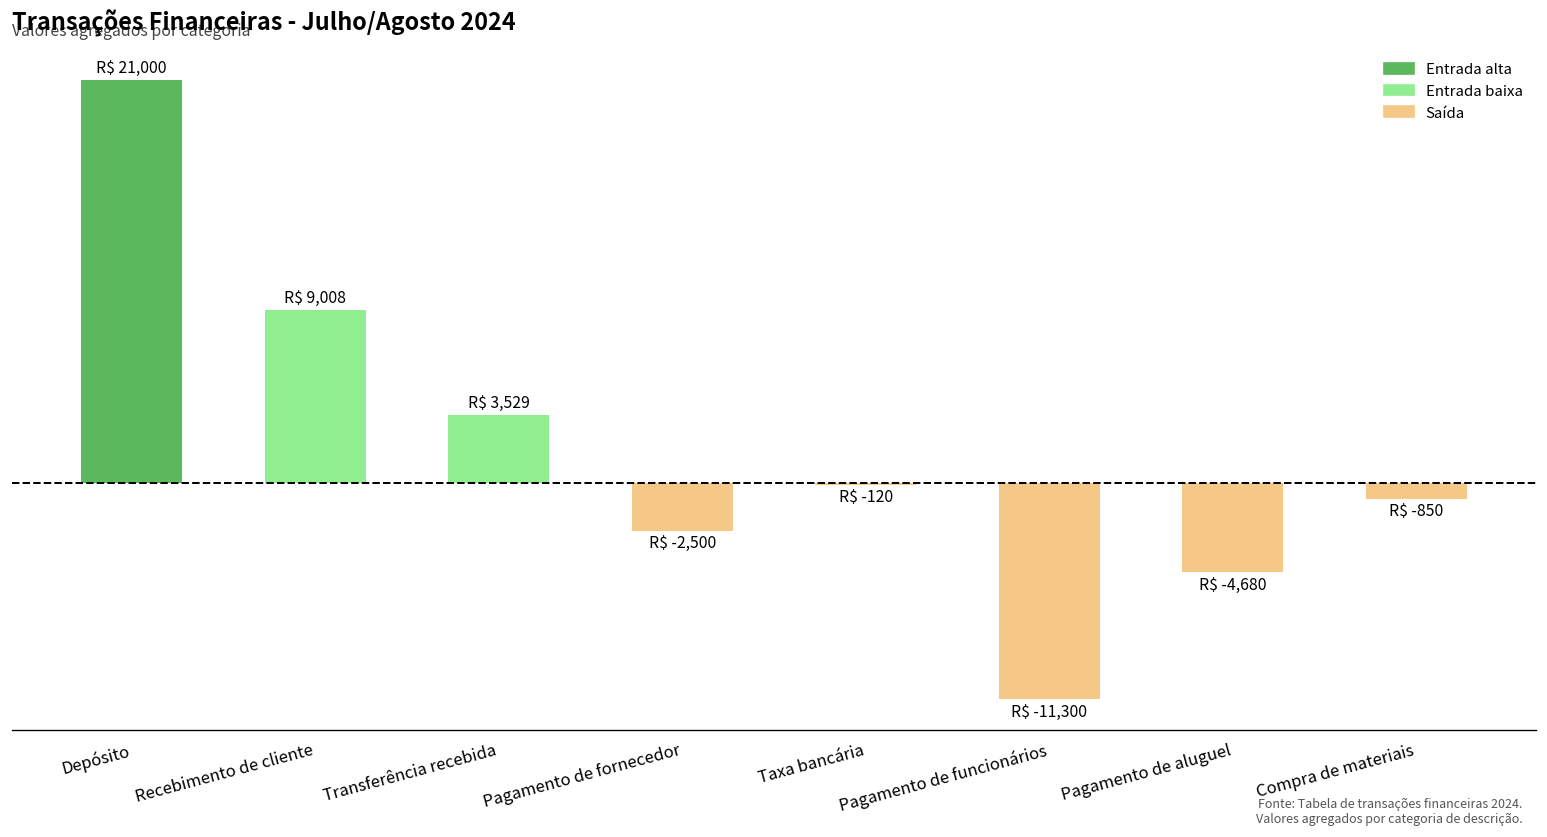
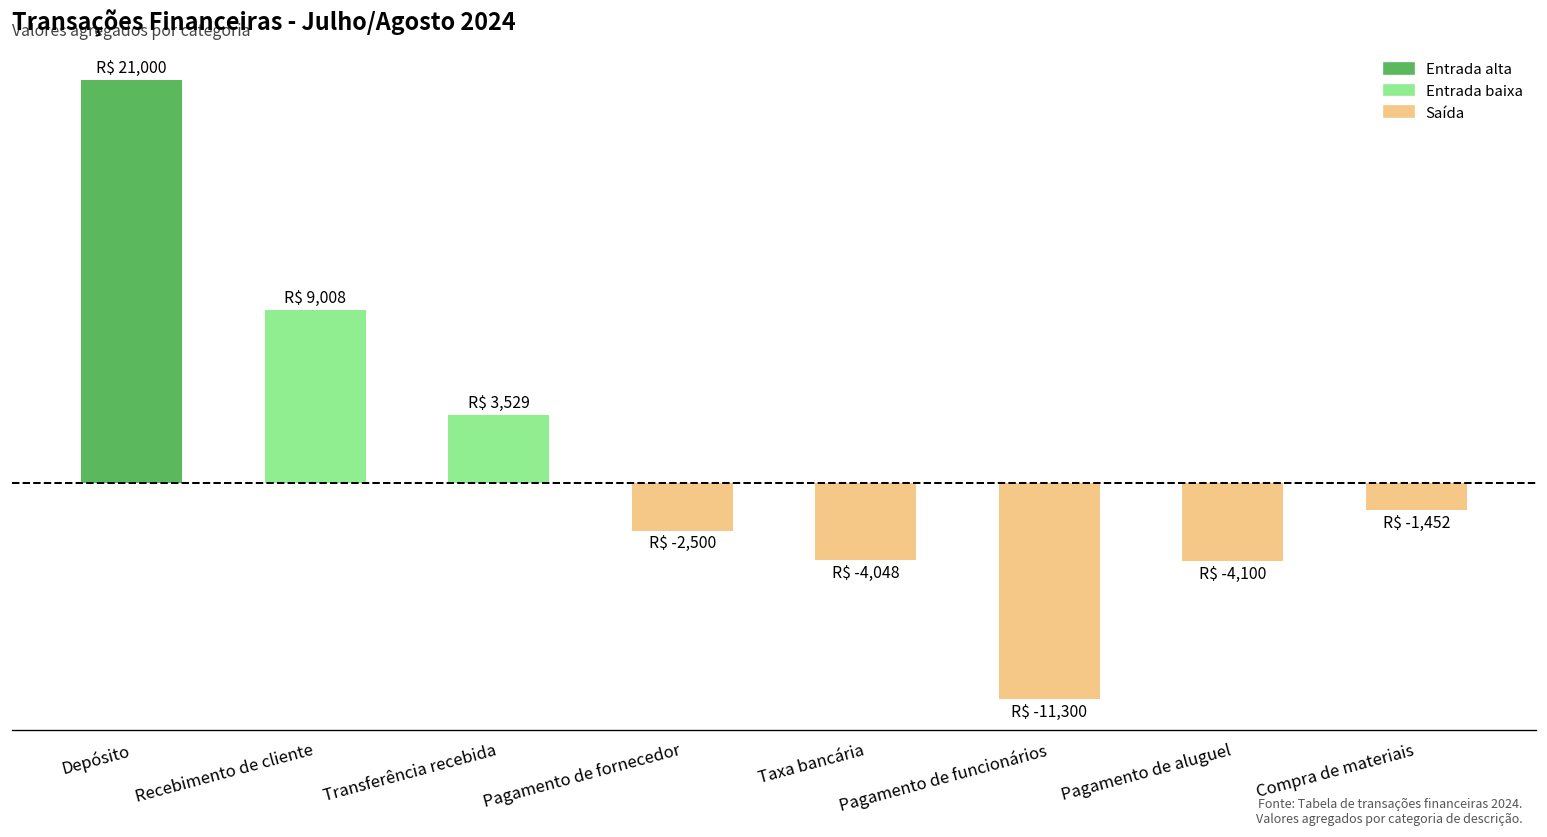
  {
    "Depósito": "21,000",
    "Recebimento de cliente": "9,008",
    "Transferência recebida": "3,529",
    "Pagamento de fornecedor": "-2,500",
-   "Taxa bancária": "-120",
+   "Taxa bancária": "-4,048",
    "Pagamento de funcionários": "-11,300",
-   "Pagamento de aluguel": "-4,680",
-   "Compra de materiais": "-850"
+   "Pagamento de aluguel": "-4,100",
+   "Compra de materiais": "-1,452"
  }
